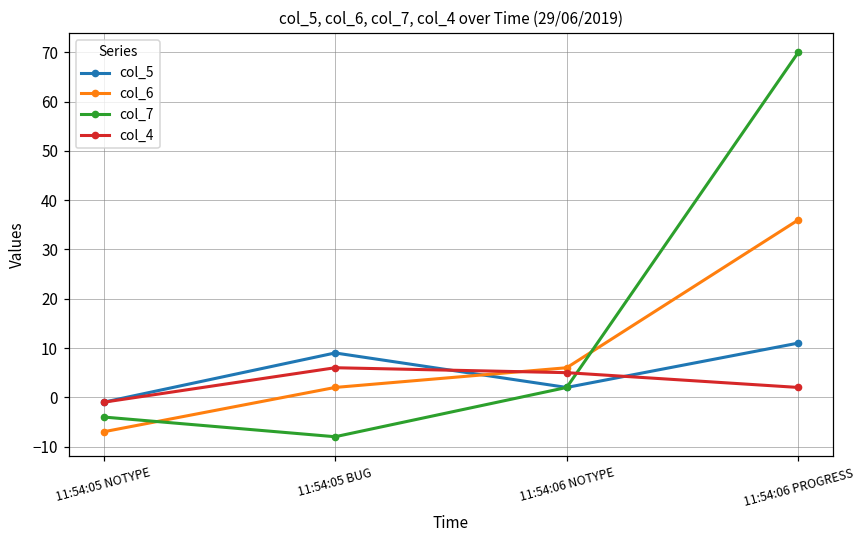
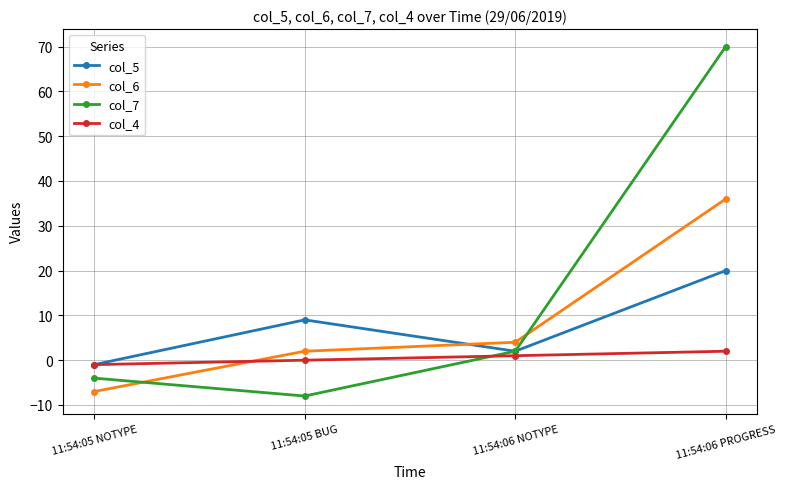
  {
    "col_5": {
      "11:54:05 BUG": 9,
-     "11:54:06 PROGRESS": 11
+     "11:54:06 PROGRESS": 20
    },
    "col_6": {
      "11:54:05 NOTYPE": -7,
      "11:54:05 BUG": 2,
-     "11:54:06 NOTYPE": 6,
+     "11:54:06 NOTYPE": 4,
      "11:54:06 PROGRESS": 36
    },
    "col_7": {
      "11:54:05 NOTYPE": -4,
      "11:54:05 BUG": -8,
      "11:54:06 PROGRESS": 70
    },
    "col_4": {
-     "11:54:05 BUG": 6,
-     "11:54:06 NOTYPE": 5,
+     "11:54:05 BUG": 0,
+     "11:54:06 NOTYPE": 1,
      "11:54:06 PROGRESS": 2
    }
  }
